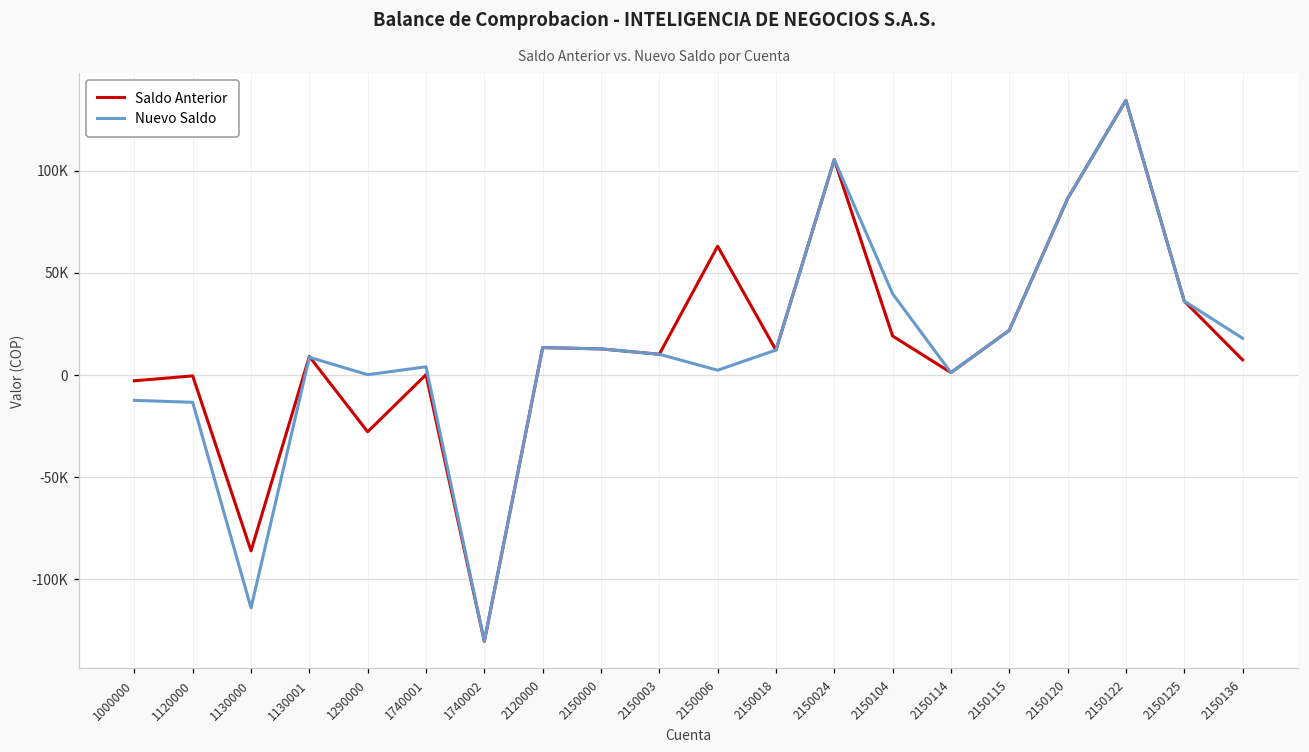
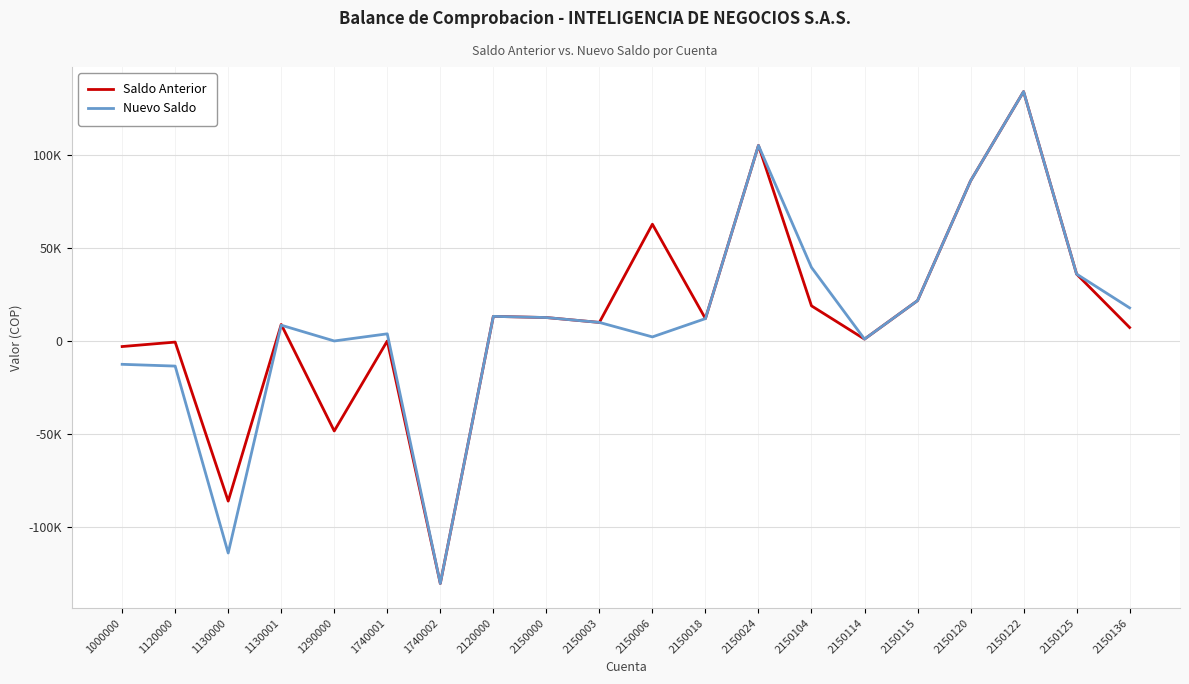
  {
    "Saldo Anterior": {
      "1000000": -3000,
      "1120000": -1000,
      "1130000": -86000,
-     "1290000": -28000,
+     "1290000": -48000,
      "1740001": 0,
      "2150006": 63000,
      "2150104": 19000,
      "2150136": 7000
    },
    "Nuevo Saldo": {
      "1000000": -13000,
      "1120000": -14000,
      "1130000": -114000,
      "1290000": 0,
      "1740001": 4000,
      "2150006": 2000,
      "2150104": 40000,
      "2150136": 18000
    }
  }
